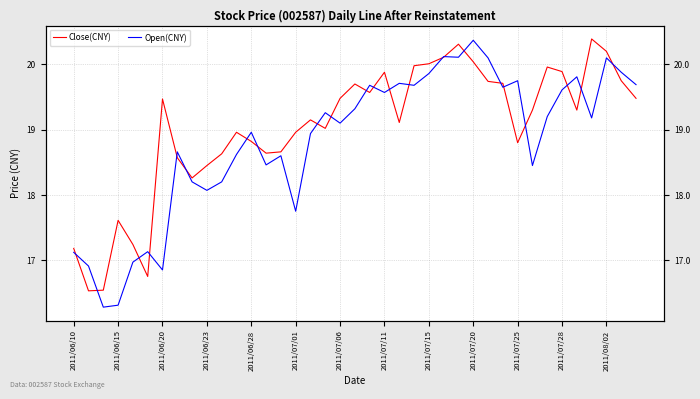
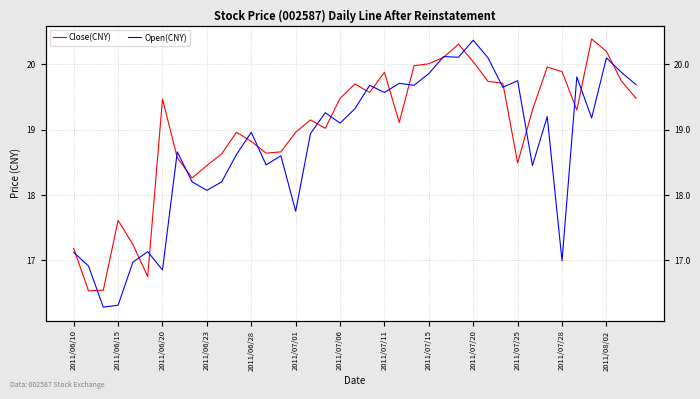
  {
    "Close(CNY)": {
      "2011/06/10": 17.2,
      "2011/06/15": 17.6,
      "2011/06/20": 19.5,
      "2011/06/23": 18.5,
      "2011/06/28": 18.8,
      "2011/07/01": 19.0,
      "2011/07/06": 19.5,
      "2011/07/11": 19.9,
      "2011/07/15": 20.0,
      "2011/07/20": 20.0,
-     "2011/07/25": 18.8,
+     "2011/07/25": 18.5,
      "2011/07/28": 19.9,
      "2011/08/02": 20.2
    },
    "Open(CNY)": {
      "2011/06/10": 17.1,
      "2011/06/15": 16.3,
      "2011/06/20": 16.9,
      "2011/06/23": 18.1,
      "2011/06/28": 19.0,
      "2011/07/01": 17.8,
      "2011/07/06": 19.1,
      "2011/07/11": 19.6,
      "2011/07/15": 19.9,
      "2011/07/20": 20.4,
      "2011/07/25": 19.8,
-     "2011/07/28": 19.6,
+     "2011/07/28": 17.0,
      "2011/08/02": 20.1
    }
  }
